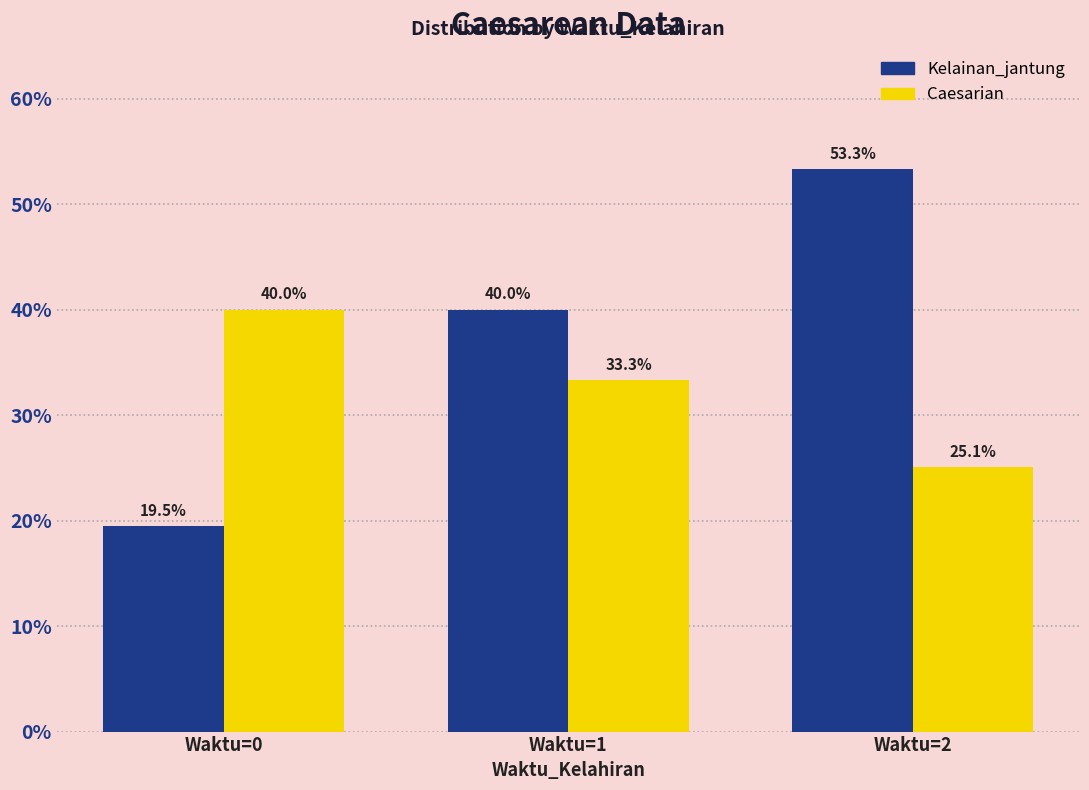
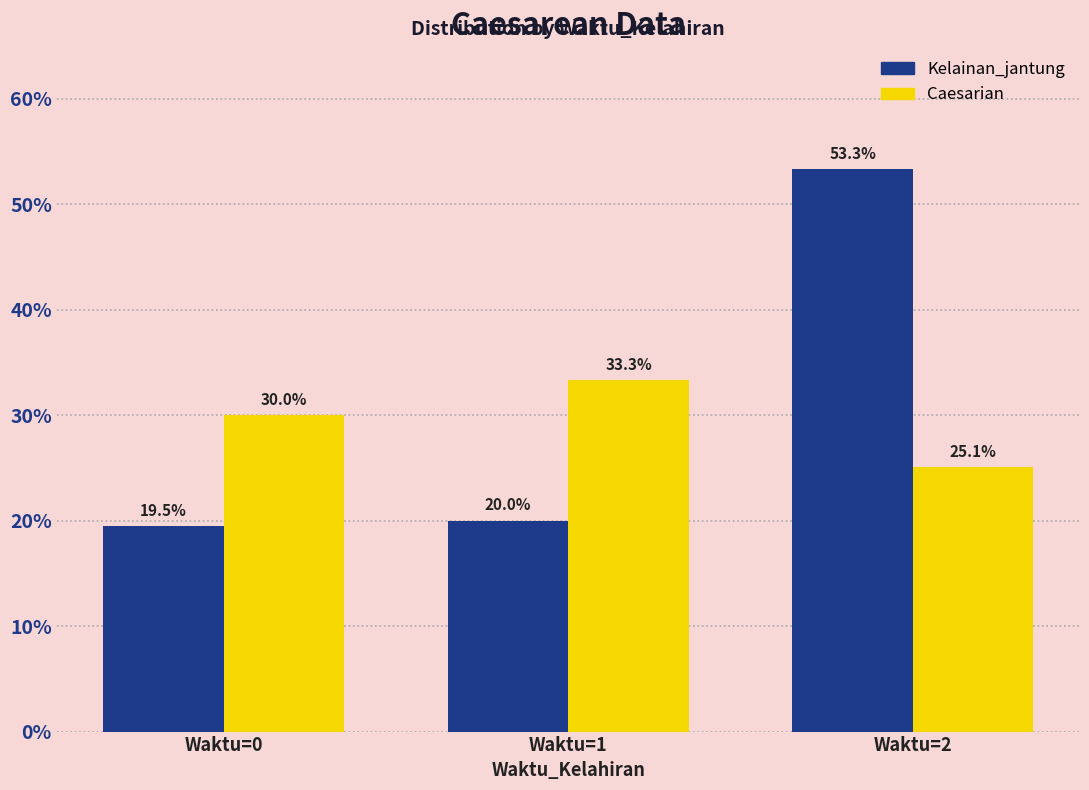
  {
    "Kelainan_jantung": {
      "Waktu=0": "19.5%",
-     "Waktu=1": "40.0%",
+     "Waktu=1": "20.0%",
      "Waktu=2": "53.3%"
    },
    "Caesarian": {
-     "Waktu=0": "40.0%",
+     "Waktu=0": "30.0%",
      "Waktu=1": "33.3%",
      "Waktu=2": "25.1%"
    }
  }
